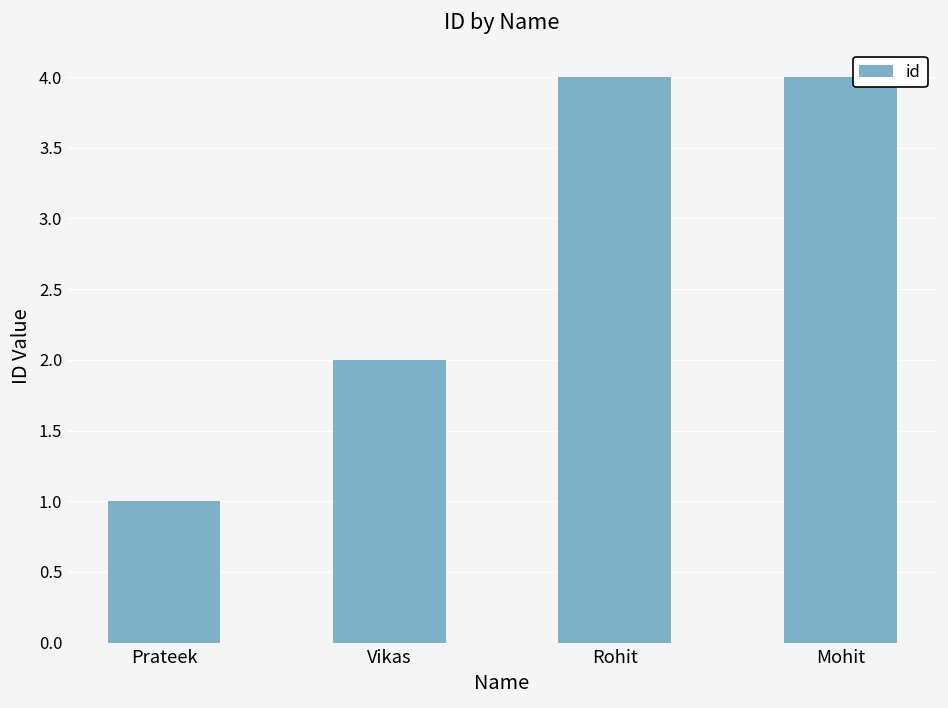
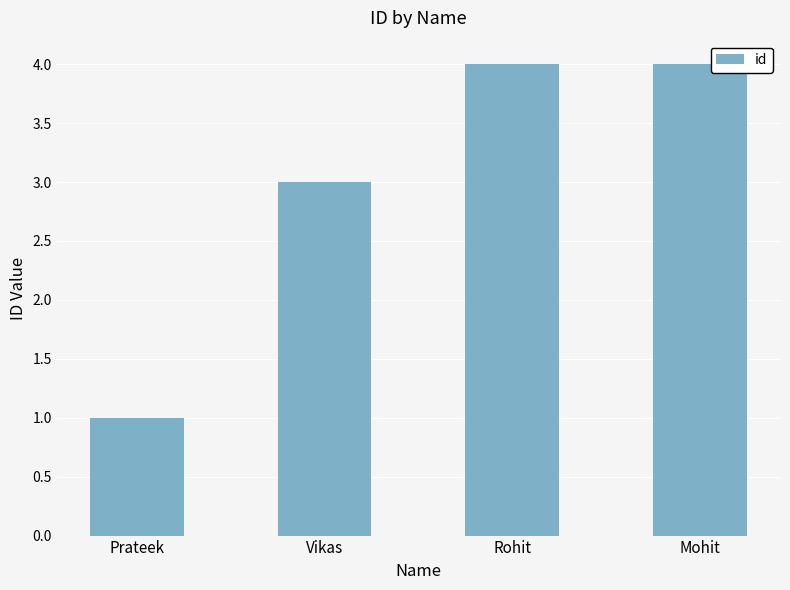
  {
    "Prateek": 1,
-   "Vikas": 2,
+   "Vikas": 3,
    "Rohit": 4,
    "Mohit": 4
  }
